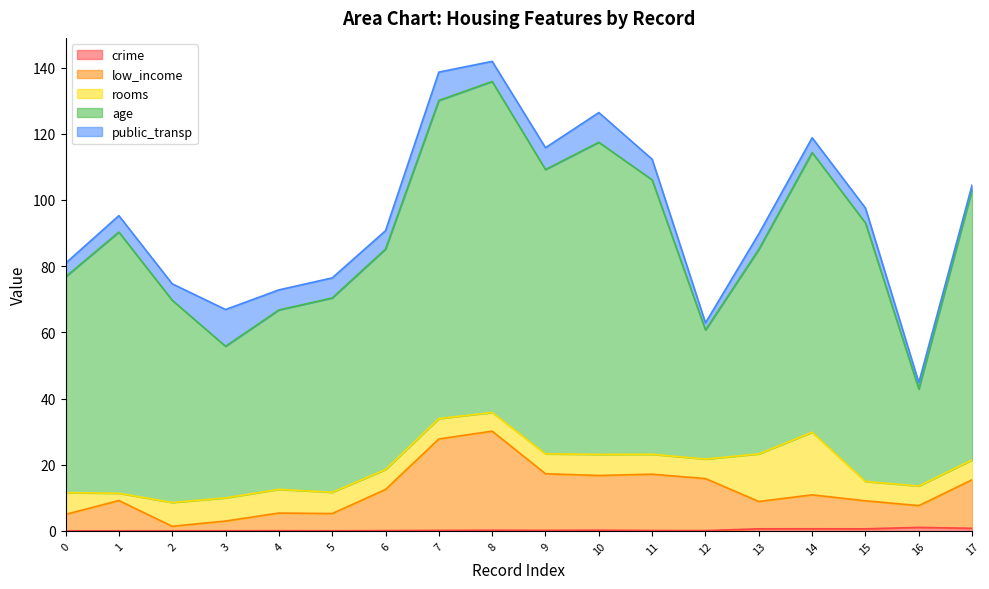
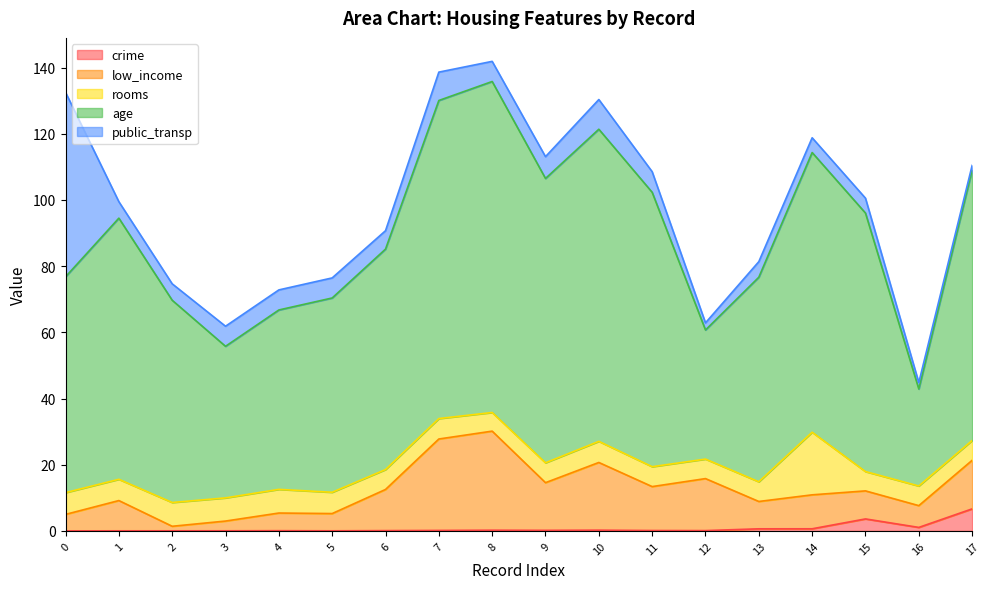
  {
    "crime": {
      "0": 0,
      "1": 0,
      "2": 0,
      "3": 0,
      "4": 0,
      "5": 0,
      "6": 0,
      "7": 0,
      "8": 0,
      "9": 0,
      "10": 0,
      "11": 0,
      "12": 0,
      "13": 1,
      "14": 1,
-     "15": 1,
+     "15": 4,
      "16": 1,
-     "17": 1
+     "17": 7
    },
    "low_income": {
      "0": 5,
      "1": 9,
      "2": 1,
      "3": 3,
      "4": 5,
      "5": 5,
      "6": 12,
      "7": 28,
      "8": 30,
-     "9": 17,
-     "10": 17,
-     "11": 17,
+     "9": 14,
+     "10": 20,
+     "11": 13,
      "12": 16,
      "13": 8,
      "14": 10,
      "15": 8,
      "16": 7,
      "17": 15
    },
    "rooms": {
      "0": 7,
-     "1": 2,
+     "1": 6,
      "2": 7,
      "3": 7,
      "4": 7,
      "5": 6,
      "6": 6,
      "7": 6,
      "8": 6,
      "9": 6,
      "10": 6,
      "11": 6,
      "12": 6,
-     "13": 14,
+     "13": 6,
      "14": 19,
      "15": 6,
      "16": 6,
      "17": 6
    },
    "age": {
      "0": 65,
      "1": 79,
      "2": 61,
      "3": 46,
      "4": 54,
      "5": 59,
      "6": 67,
      "7": 96,
      "8": 100,
      "9": 86,
      "10": 94,
      "11": 83,
      "12": 39,
      "13": 62,
      "14": 85,
      "15": 78,
      "16": 29,
      "17": 82
    },
    "public_transp": {
-     "0": 4,
+     "0": 56,
      "1": 5,
      "2": 5,
-     "3": 11,
+     "3": 6,
      "4": 6,
      "5": 6,
      "6": 6,
      "7": 9,
      "8": 6,
      "9": 7,
      "10": 9,
      "11": 6,
      "12": 2,
      "13": 5,
      "14": 4,
      "15": 4,
      "16": 2,
      "17": 1
    }
  }
